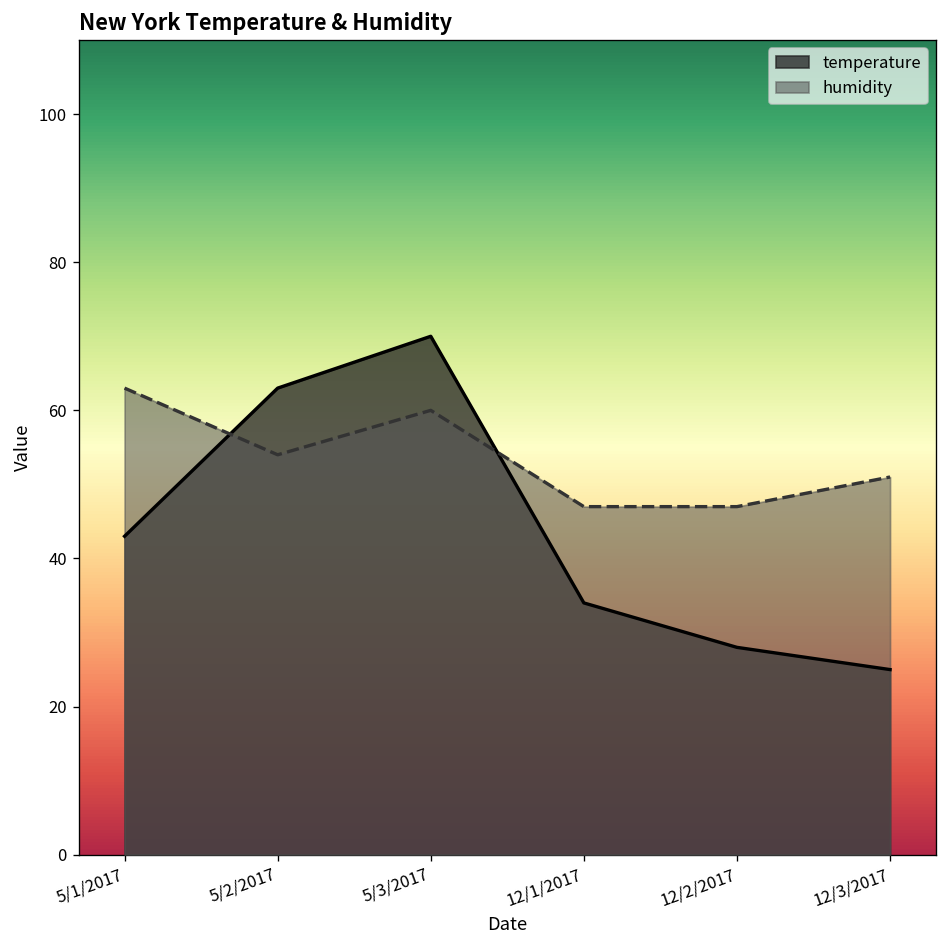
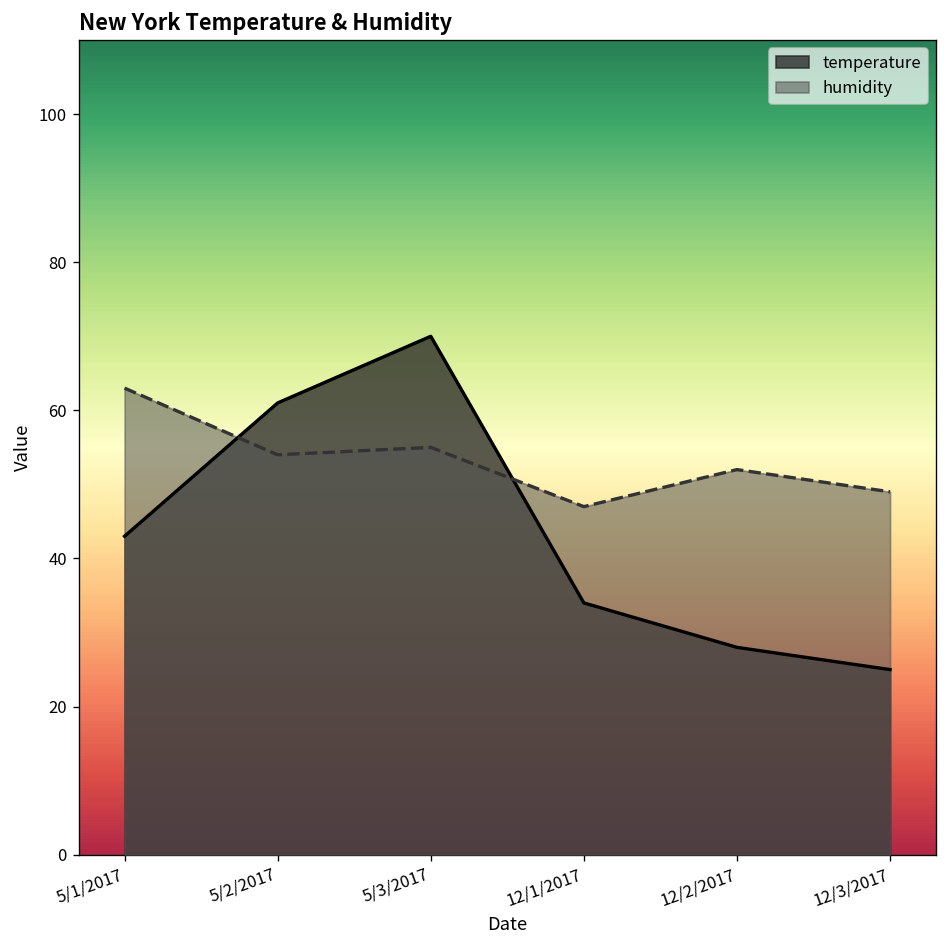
  {
    "temperature": {
      "5/1/2017": 43,
-     "5/2/2017": 63,
+     "5/2/2017": 61,
      "5/3/2017": 70,
      "12/1/2017": 34,
      "12/2/2017": 28,
      "12/3/2017": 25
    },
    "humidity": {
      "5/1/2017": 63,
      "5/2/2017": 54,
-     "5/3/2017": 60,
+     "5/3/2017": 55,
      "12/1/2017": 47,
-     "12/2/2017": 47,
-     "12/3/2017": 51
+     "12/2/2017": 52,
+     "12/3/2017": 49
    }
  }
